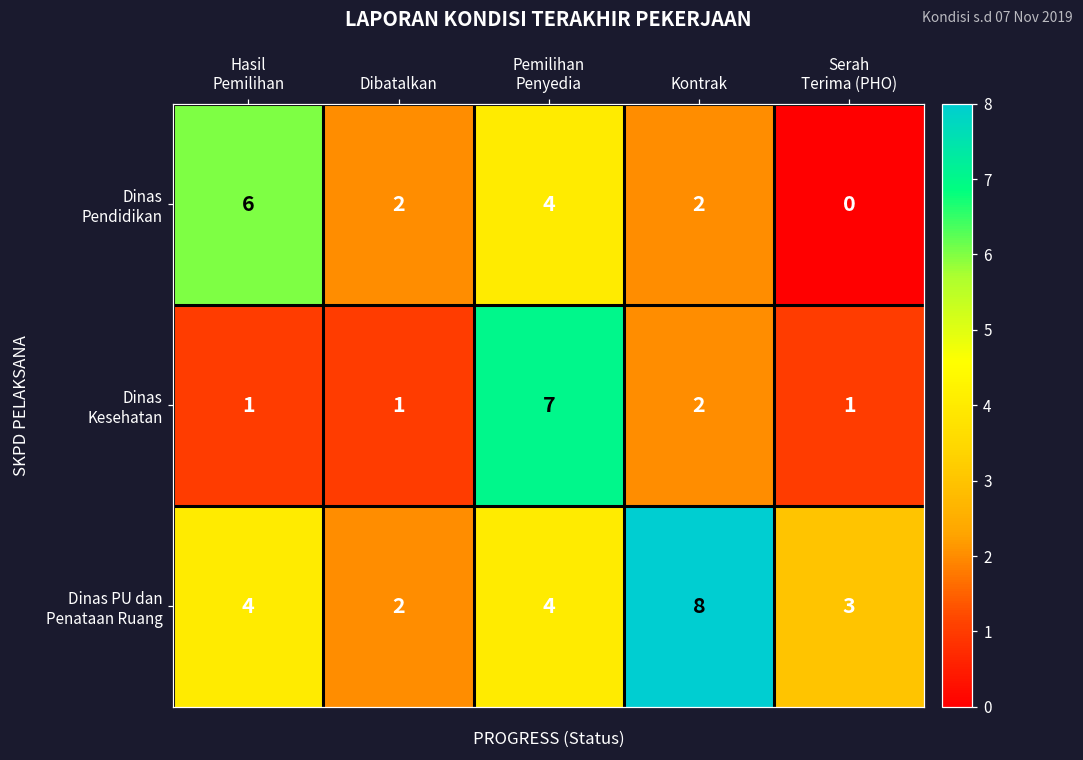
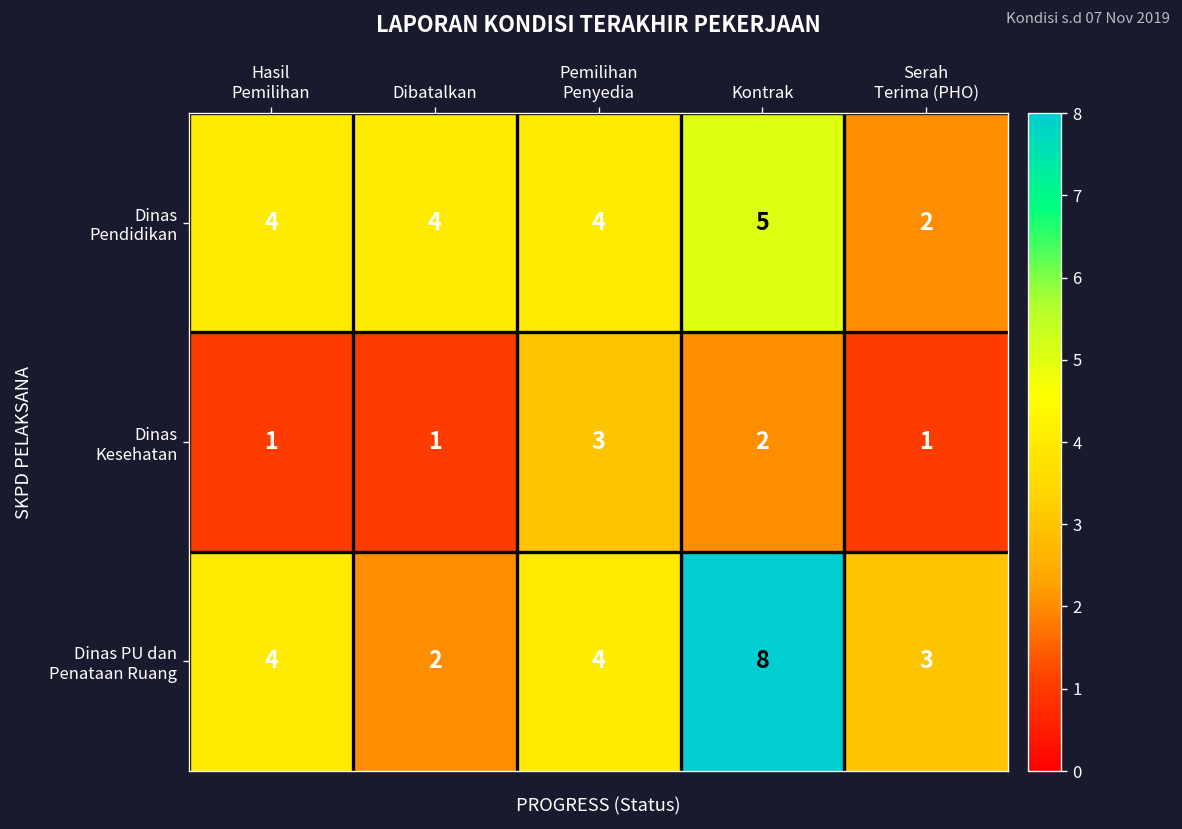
  {
    "Dinas Pendidikan": {
-     "Hasil Pemilihan": 6,
-     "Dibatalkan": 2,
+     "Hasil Pemilihan": 4,
+     "Dibatalkan": 4,
      "Pemilihan Penyedia": 4,
-     "Kontrak": 2,
-     "Serah Terima (PHO)": 0
+     "Kontrak": 5,
+     "Serah Terima (PHO)": 2
    },
    "Dinas Kesehatan": {
      "Hasil Pemilihan": 1,
      "Dibatalkan": 1,
-     "Pemilihan Penyedia": 7,
+     "Pemilihan Penyedia": 3,
      "Kontrak": 2,
      "Serah Terima (PHO)": 1
    },
    "Dinas PU dan Penataan Ruang": {
      "Hasil Pemilihan": 4,
      "Dibatalkan": 2,
      "Pemilihan Penyedia": 4,
      "Kontrak": 8,
      "Serah Terima (PHO)": 3
    }
  }
